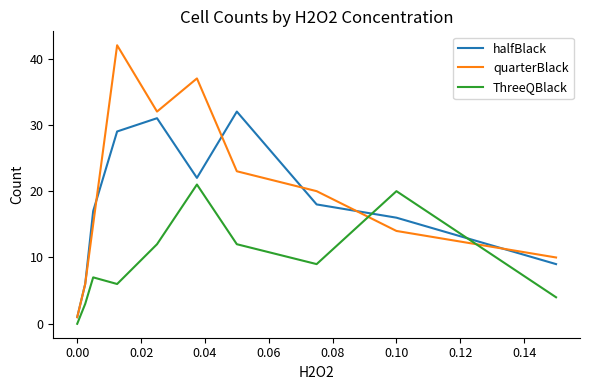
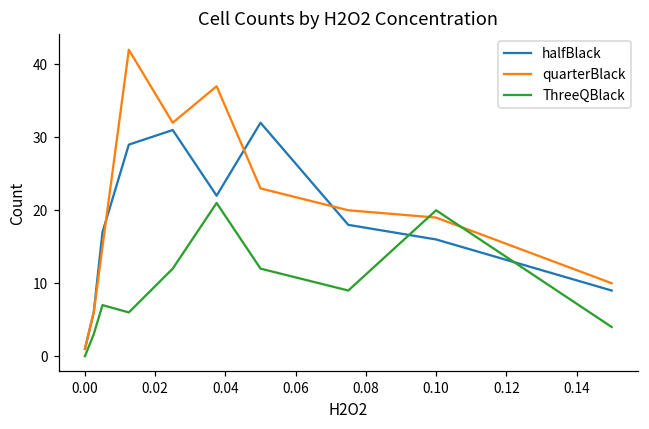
  {
    "halfBlack": {
      "0.10": 16
    },
    "quarterBlack": {
-     "0.10": 14
+     "0.10": 19
    },
    "ThreeQBlack": {
      "0.00": 0,
      "0.10": 20
    }
  }
